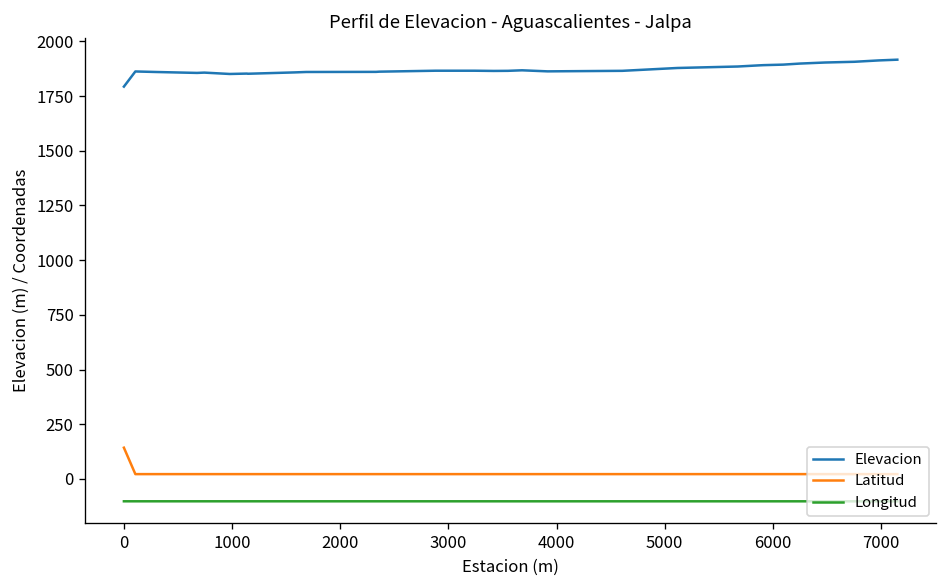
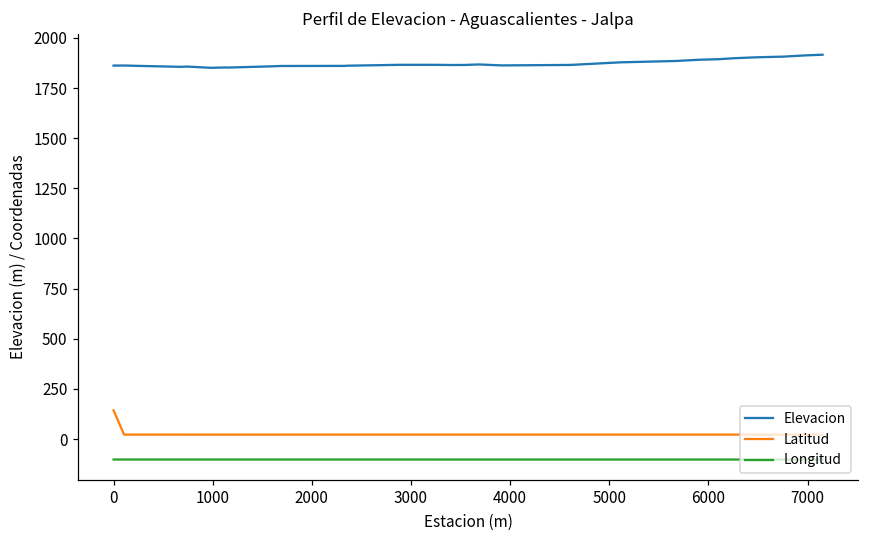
  {
    "Elevacion": {
-     "0": 1790
+     "0": 1860
    },
    "Latitud": {
      "0": 140
    },
    "Longitud": {
      "0": -100
    }
  }
